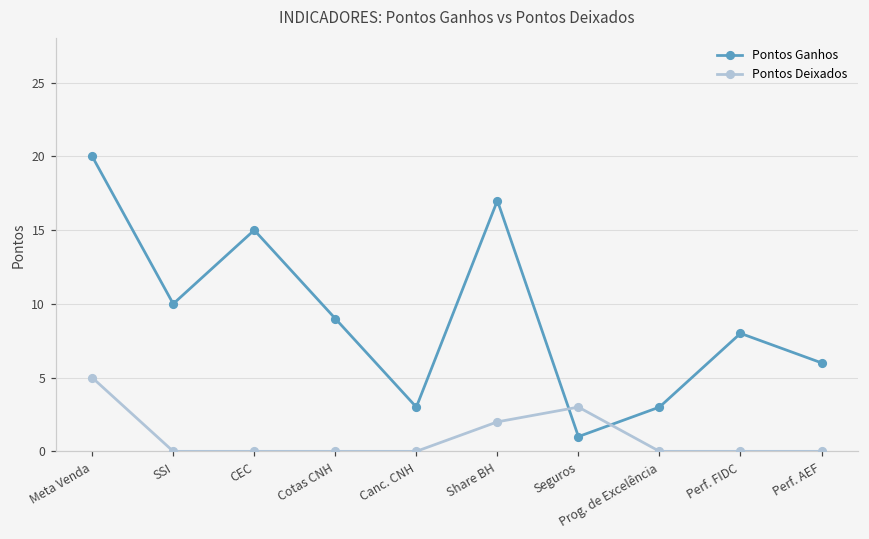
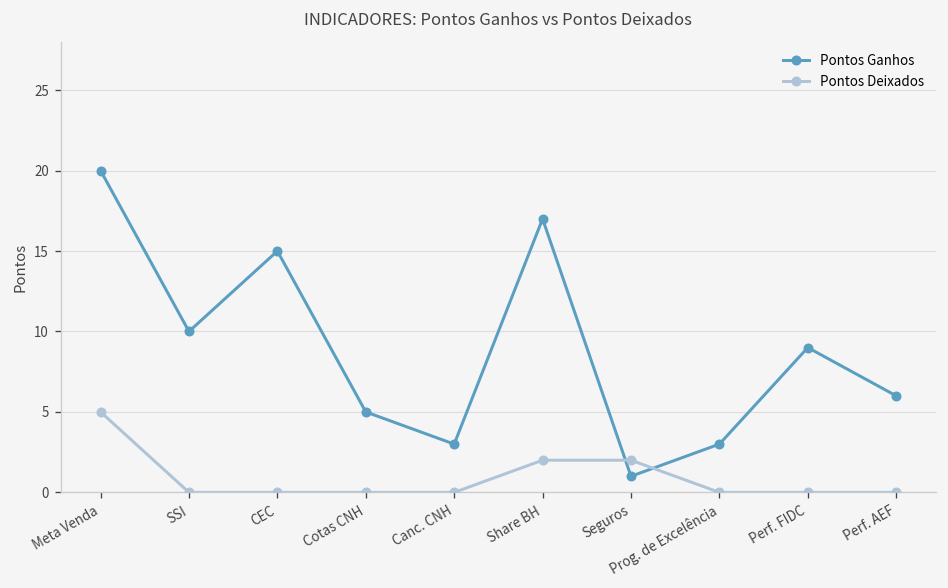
  {
    "Pontos Ganhos": {
      "Meta Venda": 20,
      "SSI": 10,
      "CEC": 15,
-     "Cotas CNH": 9,
+     "Cotas CNH": 5,
      "Canc. CNH": 3,
      "Share BH": 17,
      "Seguros": 1,
      "Prog. de Excelência": 3,
-     "Perf. FIDC": 8,
+     "Perf. FIDC": 9,
      "Perf. AEF": 6
    },
    "Pontos Deixados": {
      "Meta Venda": 5,
      "SSI": 0,
      "CEC": 0,
      "Cotas CNH": 0,
      "Canc. CNH": 0,
      "Share BH": 2,
-     "Seguros": 3,
+     "Seguros": 2,
      "Prog. de Excelência": 0,
      "Perf. FIDC": 0,
      "Perf. AEF": 0
    }
  }
